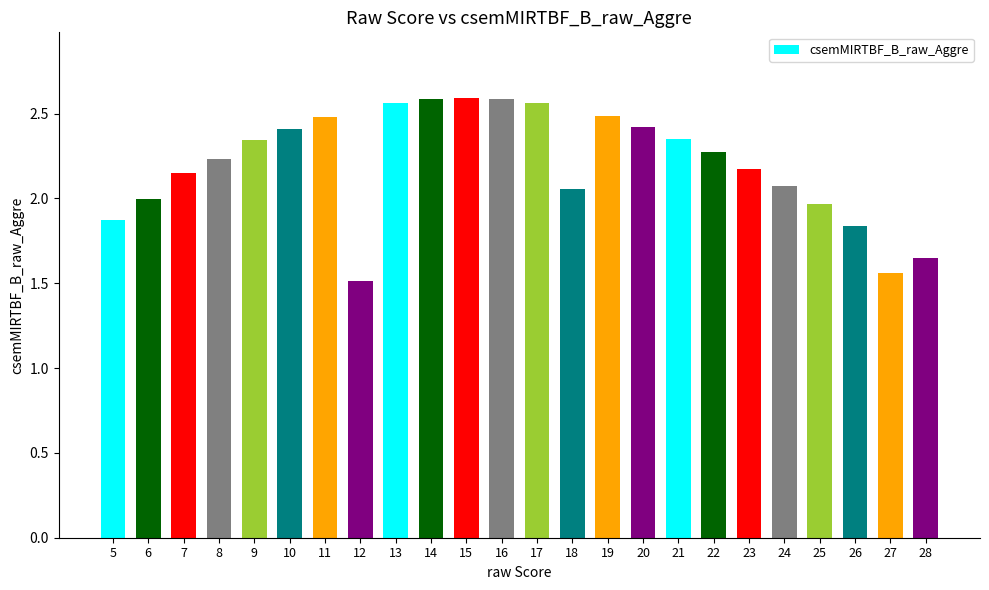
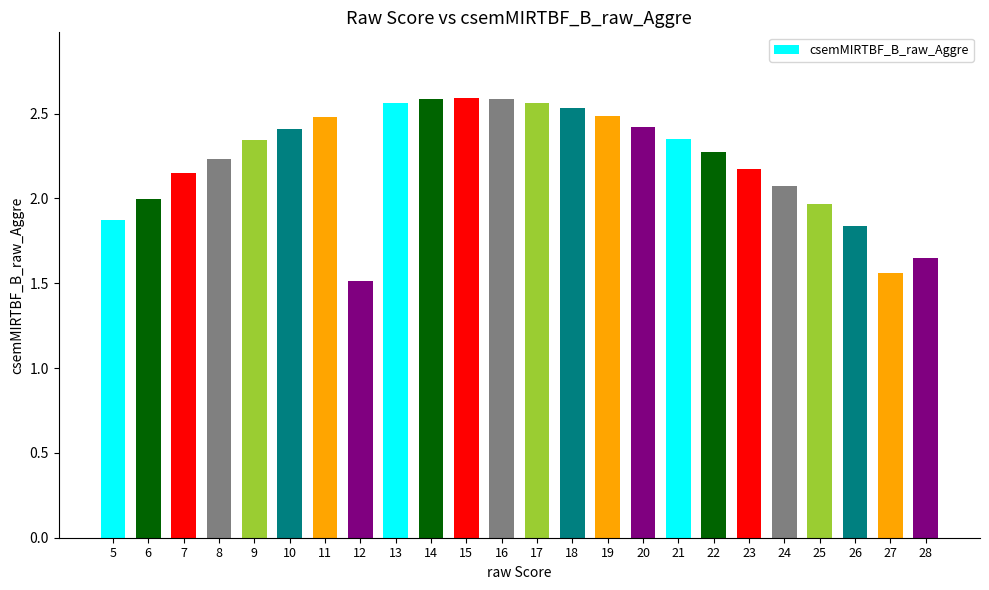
  {
    "5": 1.88,
    "6": 2.00,
    "7": 2.15,
    "8": 2.24,
    "9": 2.34,
    "10": 2.41,
    "11": 2.48,
    "12": 1.51,
    "13": 2.56,
    "14": 2.59,
    "15": 2.59,
    "16": 2.59,
    "17": 2.56,
-   "18": 2.06,
+   "18": 2.53,
    "19": 2.48,
    "20": 2.42,
    "21": 2.35,
    "22": 2.27,
    "23": 2.18,
    "24": 2.07,
    "25": 1.96,
    "26": 1.84,
    "27": 1.56,
    "28": 1.65
  }
